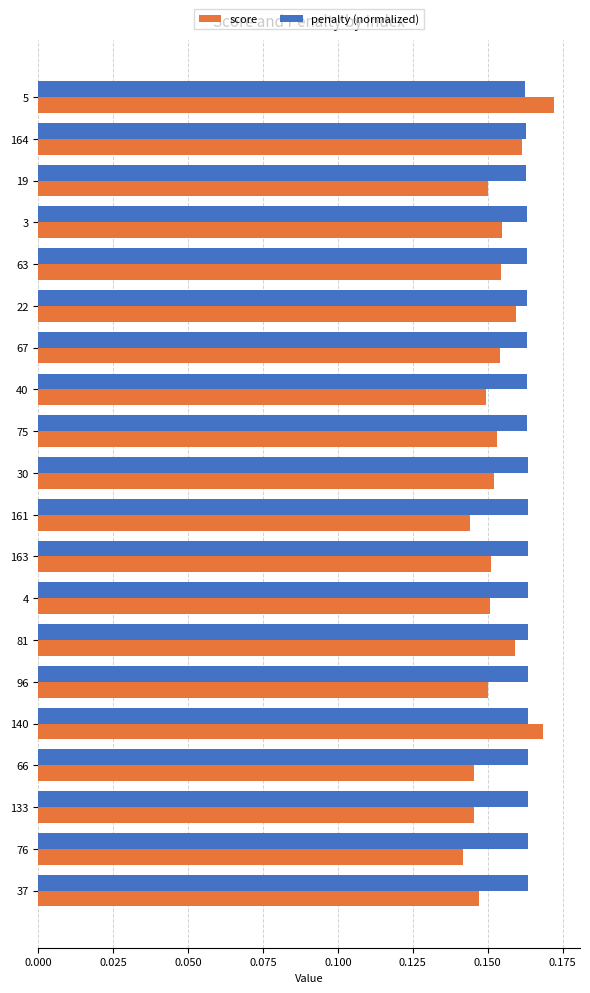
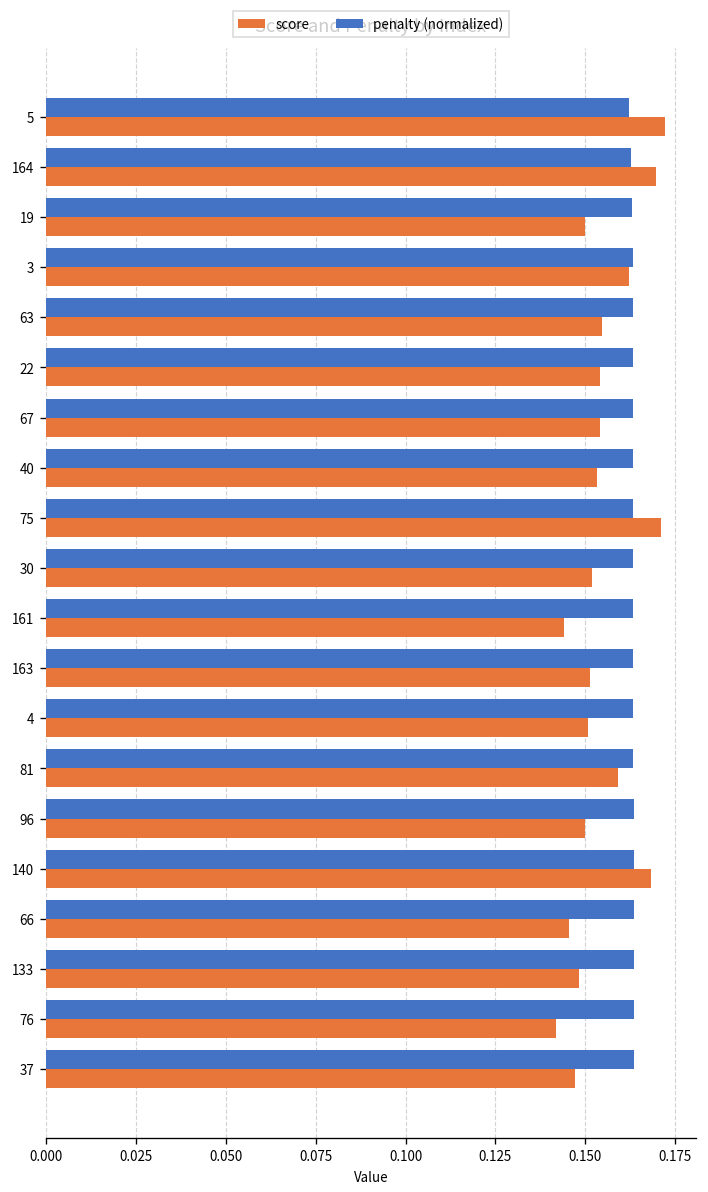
  {
    "score": {
      "5": 0.172,
-     "164": 0.162,
+     "164": 0.170,
      "19": 0.150,
-     "3": 0.155,
+     "3": 0.162,
      "63": 0.155,
-     "22": 0.160,
+     "22": 0.154,
      "67": 0.154,
-     "40": 0.149,
-     "75": 0.153,
+     "40": 0.153,
+     "75": 0.171,
      "30": 0.152,
      "161": 0.144,
      "163": 0.151,
      "4": 0.151,
      "81": 0.159,
      "96": 0.150,
      "140": 0.168,
      "66": 0.146,
-     "133": 0.146,
+     "133": 0.148,
      "76": 0.142,
      "37": 0.147
    },
    "penalty (normalized)": {
      "5": 0.162,
      "164": 0.163,
      "19": 0.163,
      "3": 0.163,
      "63": 0.163,
      "22": 0.163,
      "67": 0.163,
      "40": 0.163,
      "75": 0.163,
      "30": 0.163,
      "161": 0.163,
      "163": 0.163,
      "4": 0.163,
      "81": 0.163,
      "96": 0.163,
      "140": 0.163,
      "66": 0.163,
      "133": 0.164,
      "76": 0.164,
      "37": 0.164
    }
  }
